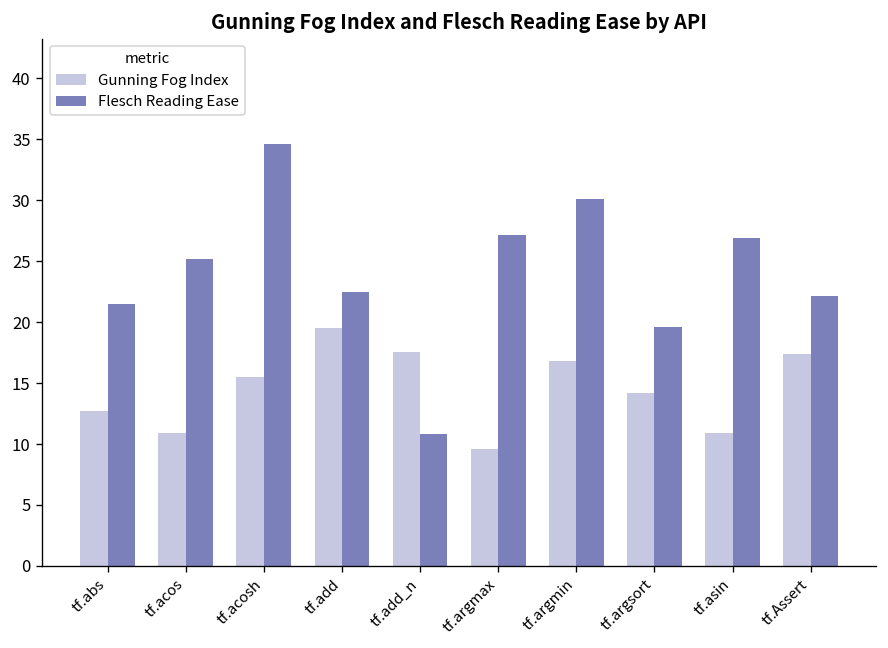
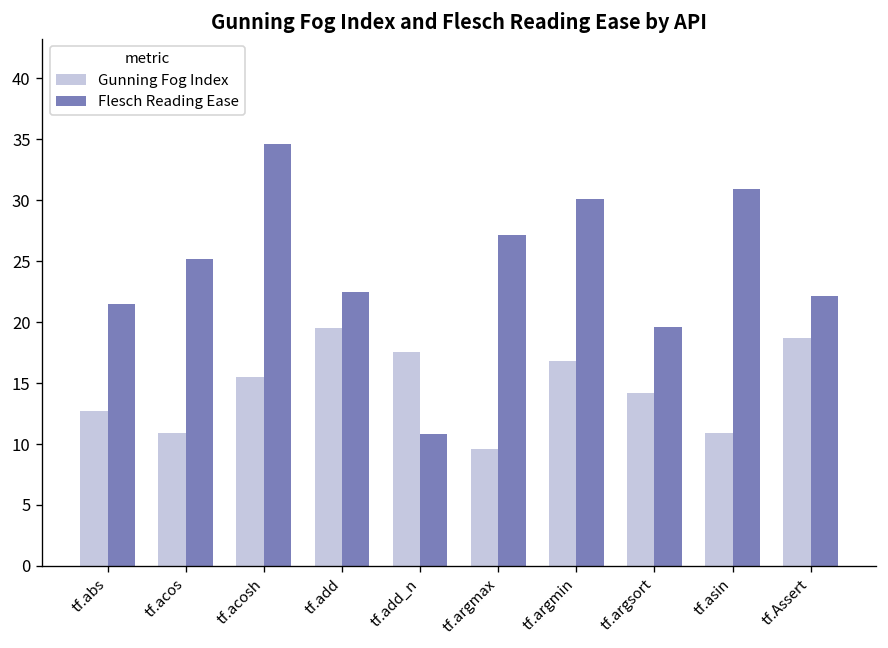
  {
    "Gunning Fog Index": {
      "tf.abs": 12.7,
      "tf.acos": 10.9,
      "tf.acosh": 15.5,
      "tf.add": 19.5,
      "tf.add_n": 17.5,
      "tf.argmax": 9.6,
      "tf.argmin": 16.8,
      "tf.argsort": 14.2,
      "tf.asin": 10.9,
-     "tf.Assert": 17.4
+     "tf.Assert": 18.7
    },
    "Flesch Reading Ease": {
      "tf.abs": 21.5,
      "tf.acos": 25.2,
      "tf.acosh": 34.6,
      "tf.add": 22.5,
      "tf.add_n": 10.8,
      "tf.argmax": 27.1,
      "tf.argmin": 30.1,
      "tf.argsort": 19.6,
-     "tf.asin": 26.9,
+     "tf.asin": 30.9,
      "tf.Assert": 22.2
    }
  }
